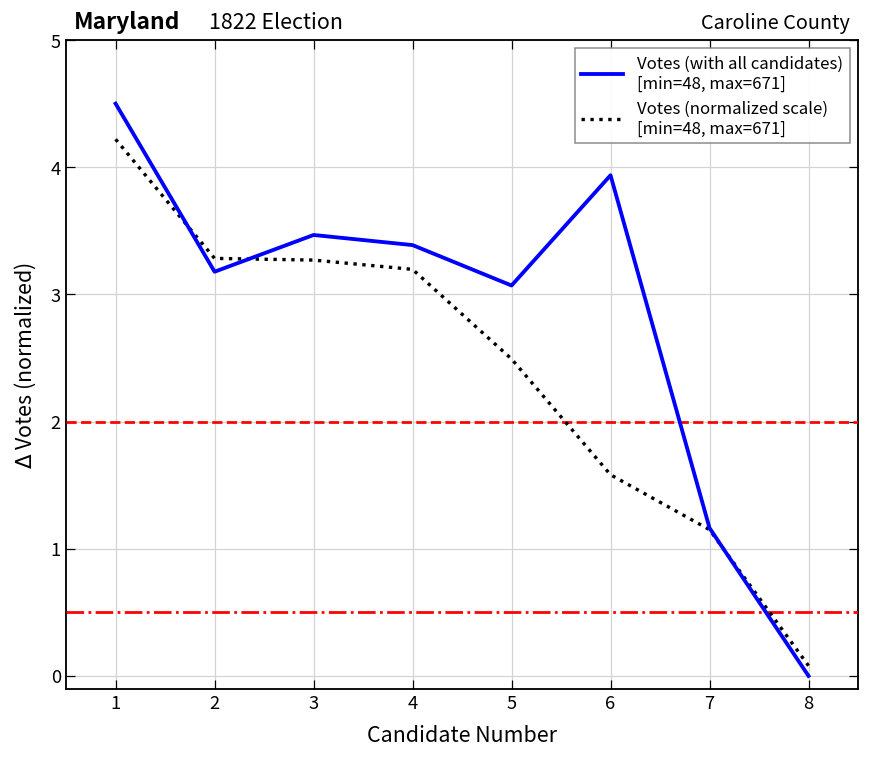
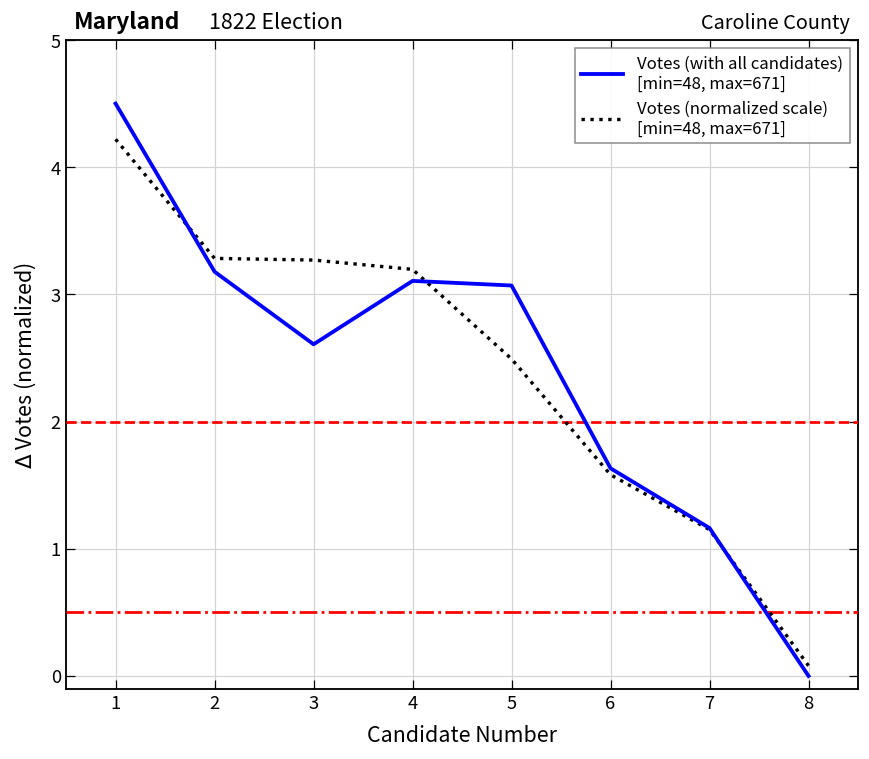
  {
    "Votes (with all candidates) [min=48, max=671]": {
      "1": 4.50,
      "2": 3.18,
-     "3": 3.47,
-     "4": 3.39,
+     "3": 2.61,
+     "4": 3.11,
      "5": 3.07,
-     "6": 3.94,
+     "6": 1.63,
      "8": 0.00
    },
    "Votes (normalized scale) [min=48, max=671]": {
      "1": 4.22,
      "2": 3.28,
      "3": 3.27,
      "4": 3.20,
      "5": 2.49,
      "6": 1.58,
      "8": 0.08
    }
  }
